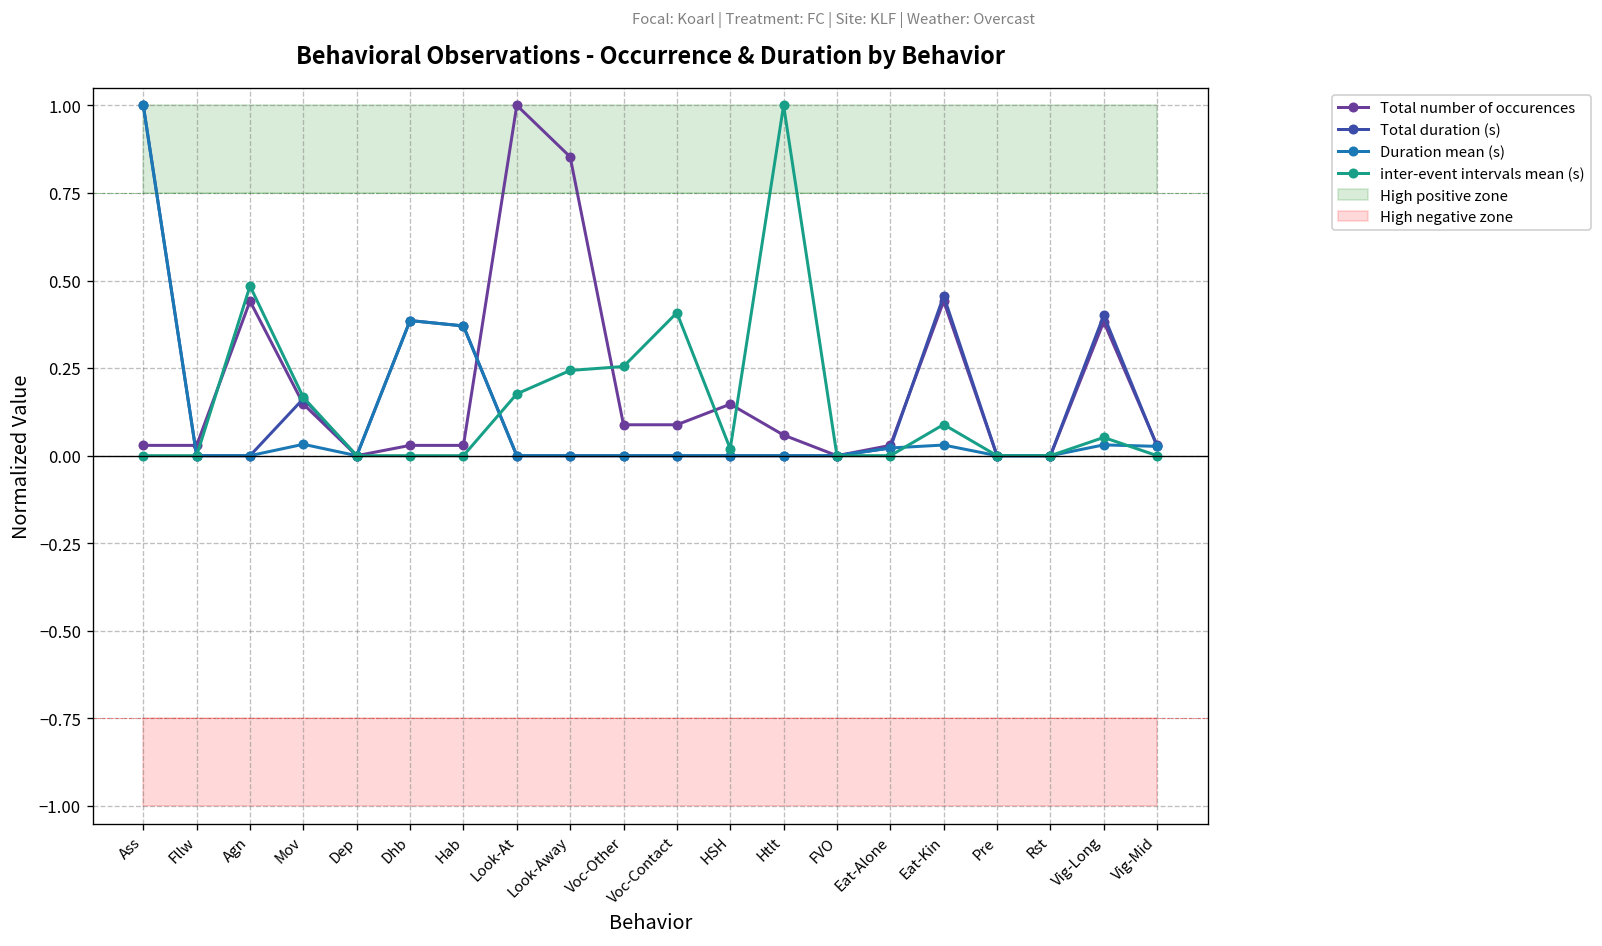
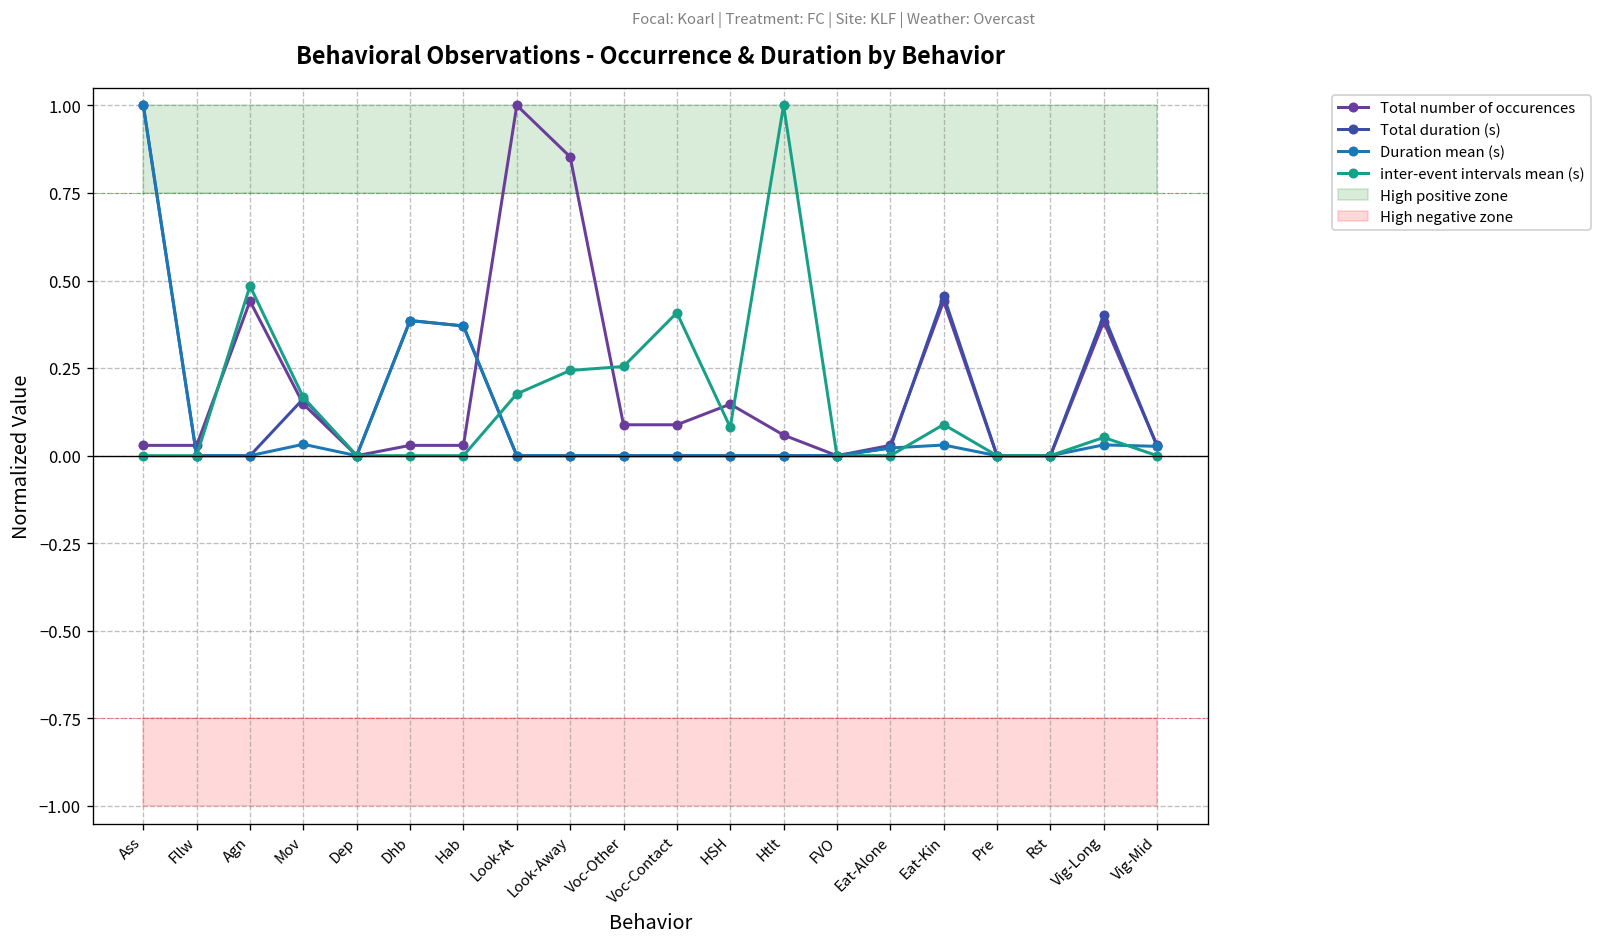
  {
    "High positive zone": {
      "Fllw": 1.00,
      "Agn": 1.00,
      "Mov": 1.00,
      "Dep": 1.00,
      "Dhb": 1.00,
      "Hab": 1.00,
      "Look-Away": 1.00,
      "Voc-Other": 1.00,
      "Voc-Contact": 1.00,
      "HSH": 1.00,
      "FVO": 1.00,
      "Eat-Alone": 1.00,
      "Eat-Kin": 1.00,
      "Pre": 1.00,
      "Rst": 1.00,
      "Vig-Long": 1.00,
      "Vig-Mid": 1.00
    },
    "High negative zone": {
      "Ass": -0.75,
      "Fllw": -0.75,
      "Agn": -0.75,
      "Mov": -0.75,
      "Dep": -0.75,
      "Dhb": -0.75,
      "Hab": -0.75,
      "Look-At": -0.75,
      "Look-Away": -0.75,
      "Voc-Other": -0.75,
      "Voc-Contact": -0.75,
      "HSH": -0.75,
      "Htlt": -0.75,
      "FVO": -0.75,
      "Eat-Alone": -0.75,
      "Eat-Kin": -0.75,
      "Pre": -0.75,
      "Rst": -0.75,
      "Vig-Long": -0.75,
      "Vig-Mid": -0.75
    },
    "inter-event intervals mean (s)": {
      "Ass": 0.00,
      "Agn": 0.48,
      "Dhb": 0.00,
      "Hab": 0.00,
      "Look-At": 0.18,
      "Look-Away": 0.24,
      "Voc-Other": 0.25,
      "Voc-Contact": 0.41,
-     "HSH": 0.02,
+     "HSH": 0.08,
      "Eat-Alone": 0.00,
      "Eat-Kin": 0.09,
      "Vig-Long": 0.05,
      "Vig-Mid": 0.00
    }
  }
